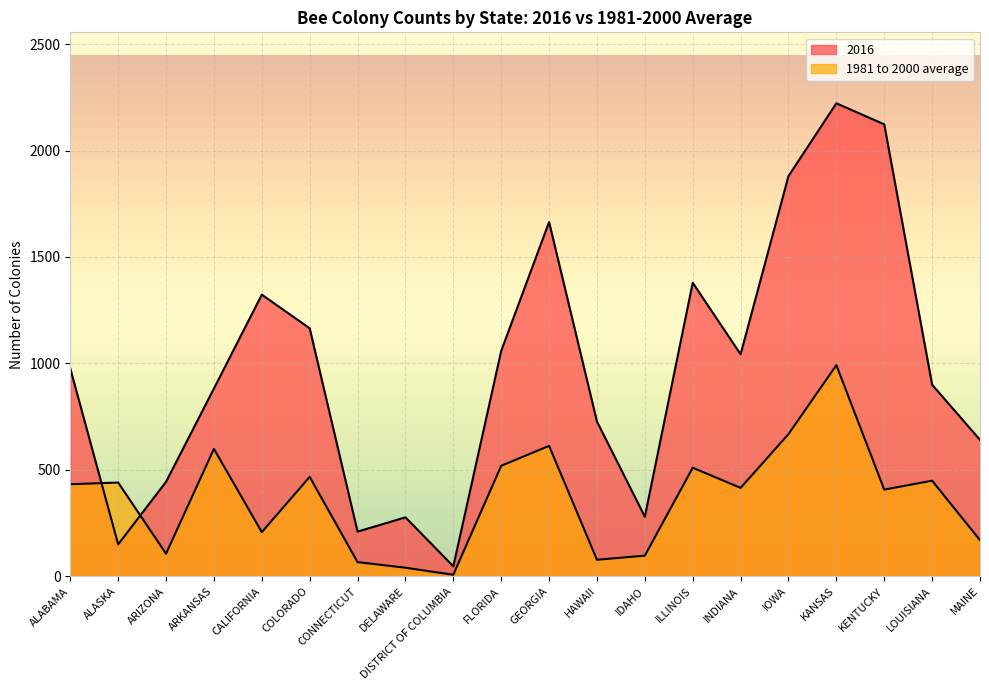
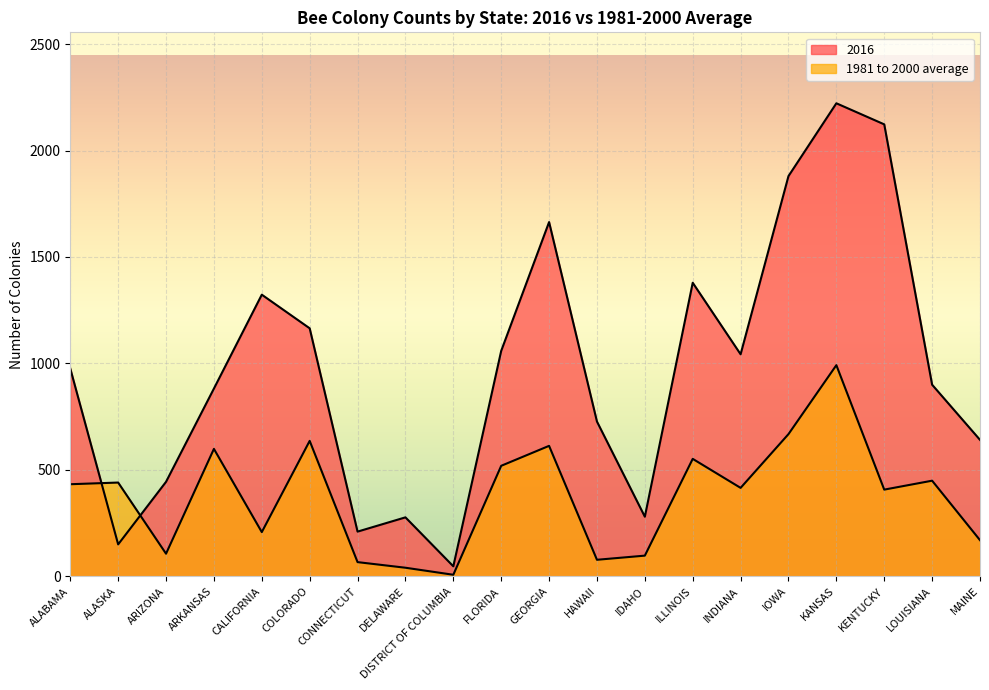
  {
    "2016": {
      "ALABAMA": 980,
      "ALASKA": 150,
      "ARIZONA": 440,
      "ARKANSAS": 880,
      "CALIFORNIA": 1320,
      "COLORADO": 1170,
      "CONNECTICUT": 210,
      "DELAWARE": 280,
      "DISTRICT OF COLUMBIA": 50,
      "FLORIDA": 1060,
      "GEORGIA": 1660,
      "HAWAII": 730,
      "IDAHO": 280,
      "ILLINOIS": 1380,
      "INDIANA": 1040,
      "IOWA": 1880,
      "KANSAS": 2220,
      "KENTUCKY": 2120,
      "LOUISIANA": 900,
      "MAINE": 640
    },
    "1981 to 2000 average": {
      "ALABAMA": 430,
      "ALASKA": 440,
      "ARIZONA": 110,
      "ARKANSAS": 600,
      "CALIFORNIA": 210,
-     "COLORADO": 470,
+     "COLORADO": 640,
      "CONNECTICUT": 70,
      "DELAWARE": 40,
      "DISTRICT OF COLUMBIA": 10,
      "FLORIDA": 520,
      "GEORGIA": 610,
      "HAWAII": 80,
      "IDAHO": 100,
-     "ILLINOIS": 510,
+     "ILLINOIS": 550,
      "INDIANA": 420,
      "IOWA": 670,
      "KANSAS": 990,
      "KENTUCKY": 410,
      "LOUISIANA": 450,
      "MAINE": 170
    }
  }
